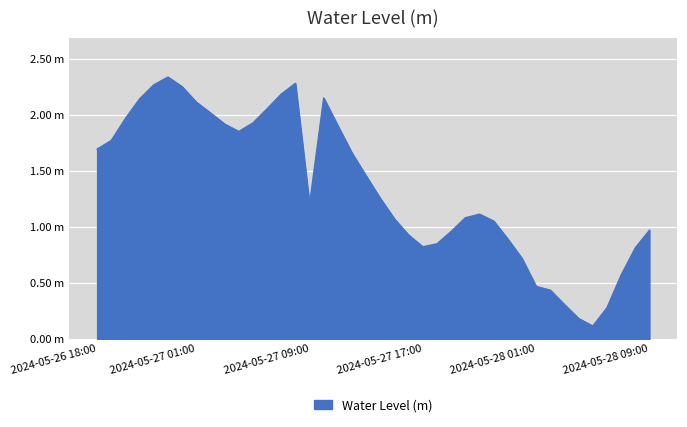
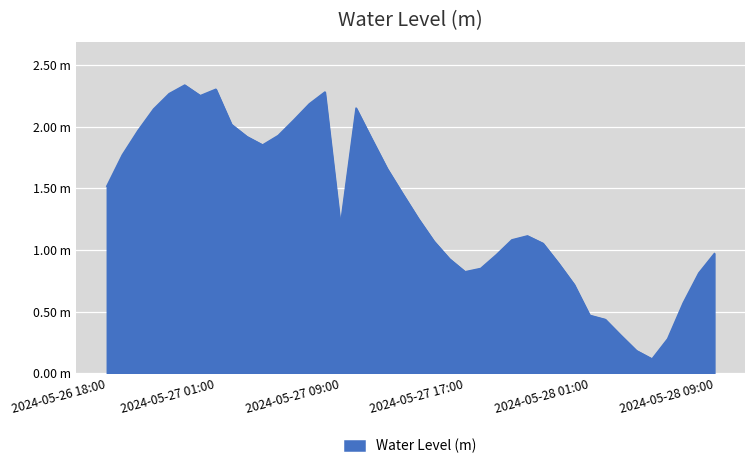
  {
-   "2024-05-26 18:00": "1.70 m",
-   "2024-05-27 01:00": "2.12 m",
+   "2024-05-26 18:00": "1.52 m",
+   "2024-05-27 01:00": "2.31 m",
    "2024-05-27 09:00": "1.20 m",
    "2024-05-27 17:00": "0.82 m",
    "2024-05-28 01:00": "0.47 m",
    "2024-05-28 09:00": "0.97 m"
  }
